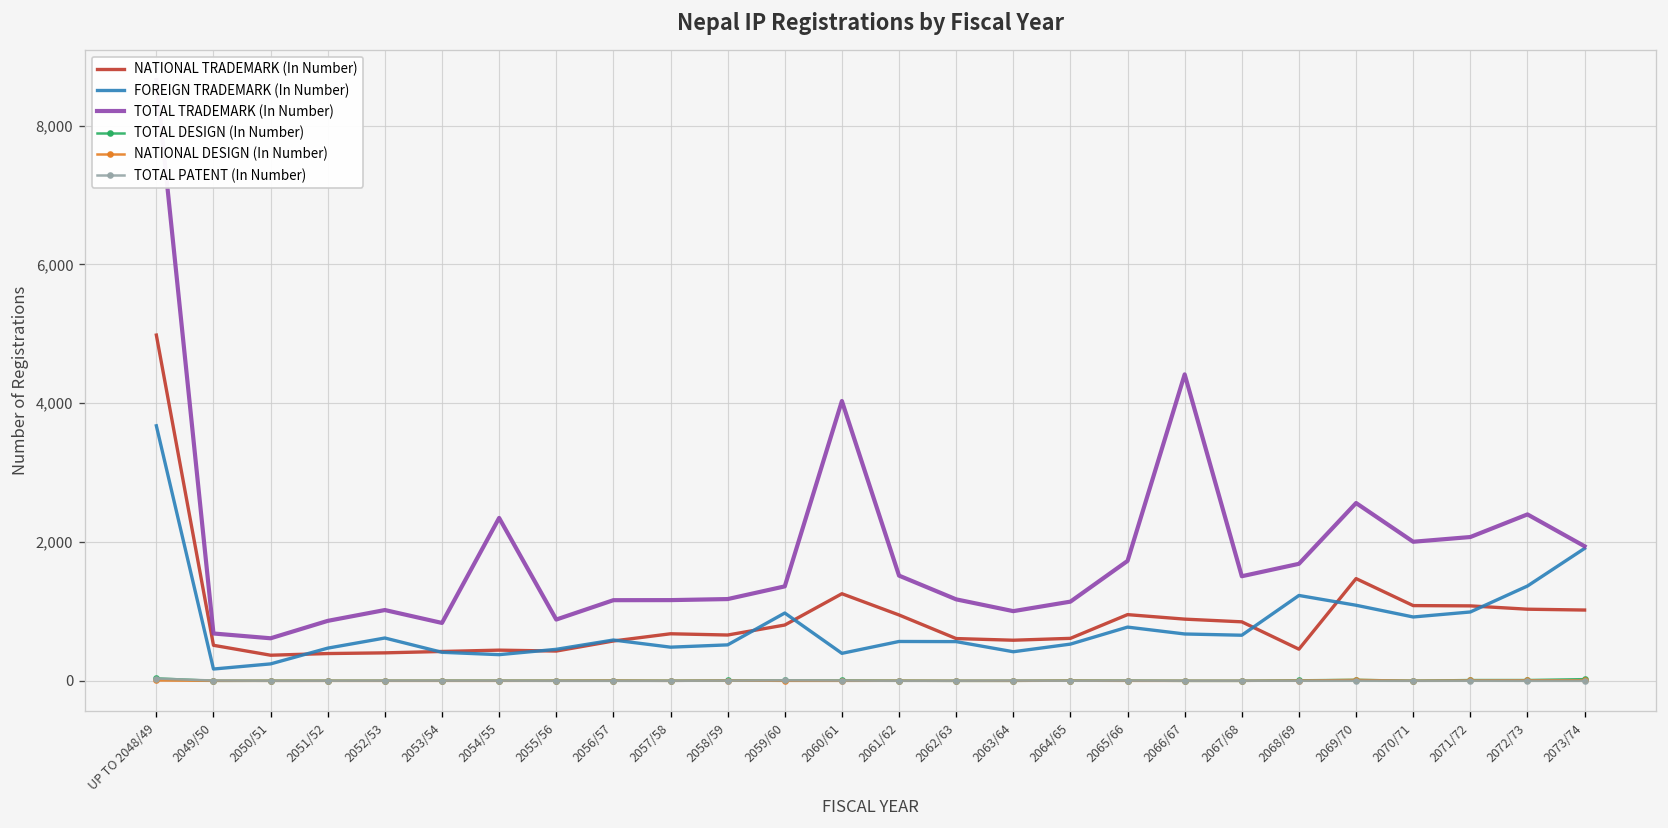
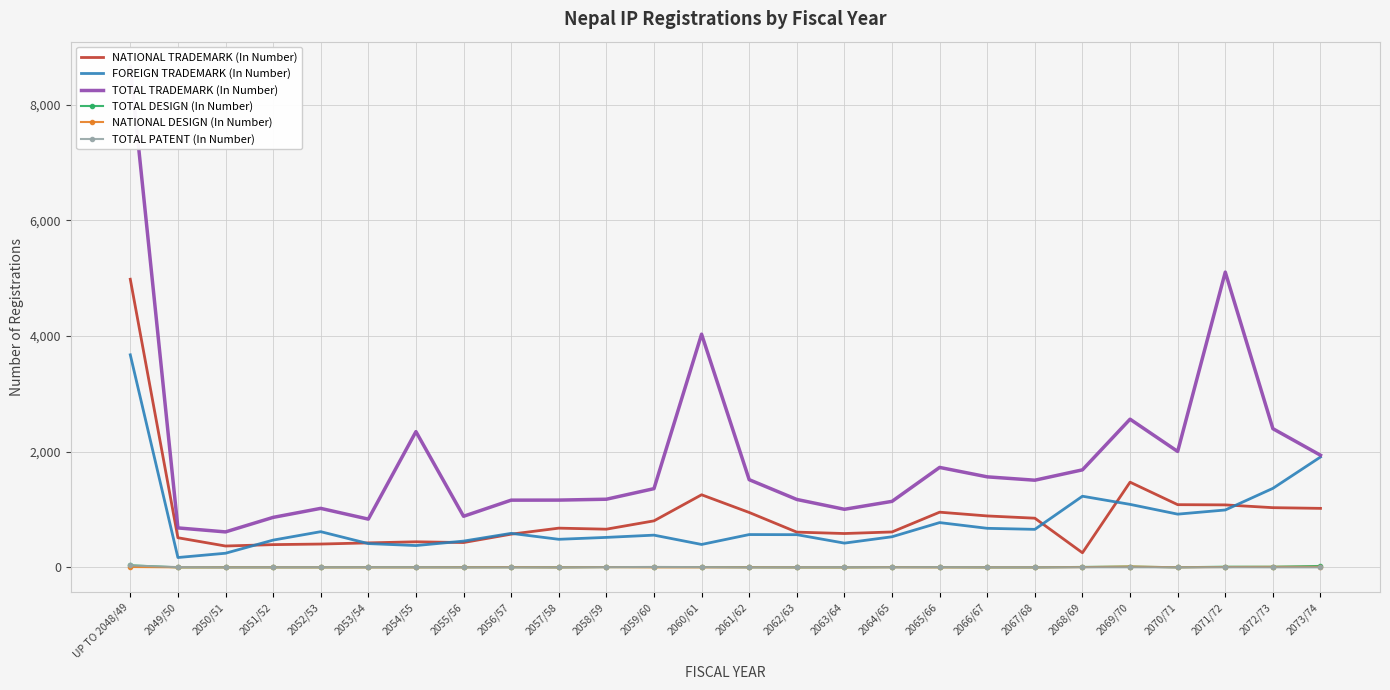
  {
    "NATIONAL TRADEMARK (In Number)": {
      "UP TO 2048/49": "5,000",
      "2049/50": "500",
      "2050/51": "400",
      "2051/52": "400",
      "2052/53": "400",
      "2054/55": "400",
      "2057/58": "700",
      "2058/59": "700",
      "2059/60": "800",
      "2060/61": "1,300",
      "2061/62": "900",
      "2062/63": "600",
      "2063/64": "600",
      "2064/65": "600",
      "2065/66": "1,000",
      "2066/67": "900",
      "2067/68": "900",
-     "2068/69": "500",
+     "2068/69": "300",
      "2069/70": "1,500",
      "2070/71": "1,100",
      "2071/72": "1,100",
      "2072/73": "1,000",
      "2073/74": "1,000"
    },
    "FOREIGN TRADEMARK (In Number)": {
      "UP TO 2048/49": "3,700",
      "2049/50": "200",
      "2050/51": "200",
      "2051/52": "500",
      "2052/53": "600",
      "2054/55": "400",
      "2057/58": "500",
      "2058/59": "500",
-     "2059/60": "1,000",
+     "2059/60": "600",
      "2060/61": "400",
      "2061/62": "600",
      "2062/63": "600",
      "2063/64": "400",
      "2064/65": "500",
      "2065/66": "800",
      "2066/67": "700",
      "2067/68": "700",
      "2068/69": "1,200",
      "2069/70": "1,100",
      "2070/71": "900",
      "2071/72": "1,000",
      "2072/73": "1,400"
    },
    "TOTAL TRADEMARK (In Number)": {
      "2049/50": "700",
      "2050/51": "600",
      "2051/52": "900",
      "2052/53": "1,000",
      "2053/54": "800",
      "2054/55": "2,300",
      "2055/56": "900",
      "2056/57": "1,200",
      "2057/58": "1,200",
      "2058/59": "1,200",
      "2059/60": "1,400",
      "2060/61": "4,000",
      "2061/62": "1,500",
      "2062/63": "1,200",
      "2063/64": "1,000",
      "2064/65": "1,100",
      "2065/66": "1,700",
-     "2066/67": "4,400",
+     "2066/67": "1,600",
      "2067/68": "1,500",
      "2068/69": "1,700",
      "2069/70": "2,600",
      "2070/71": "2,000",
-     "2071/72": "2,100",
+     "2071/72": "5,100",
      "2072/73": "2,400"
    }
  }
